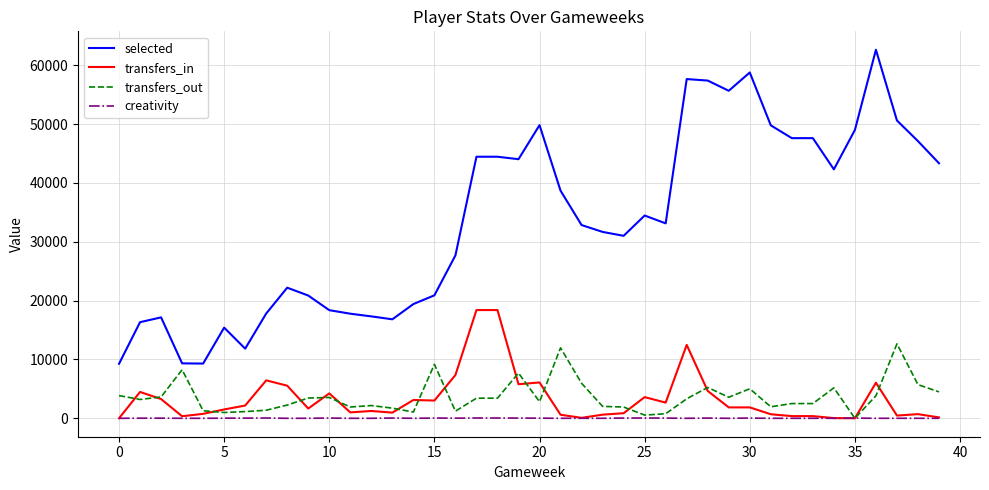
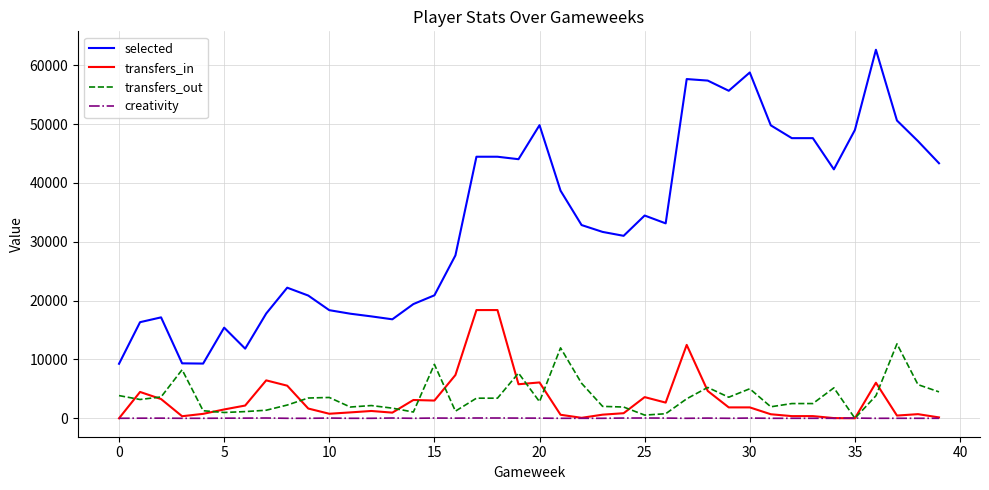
  {
    "selected": {
      "0": 9000,
      "5": 15000,
      "10": 18000,
      "15": 21000,
      "20": 50000,
      "25": 34000,
      "30": 59000,
      "35": 49000
    },
    "transfers_in": {
      "5": 2000,
-     "10": 4000,
+     "10": 1000,
      "15": 3000,
      "20": 6000,
      "25": 4000,
      "30": 2000
    },
    "transfers_out": {
      "0": 4000,
      "5": 1000,
      "10": 4000,
      "15": 9000,
      "20": 3000,
      "25": 1000,
      "30": 5000
    },
    "creativity": {
      "5": 0,
      "10": 0,
      "15": 0,
      "20": 0,
      "25": 0,
      "30": 0
    }
  }
